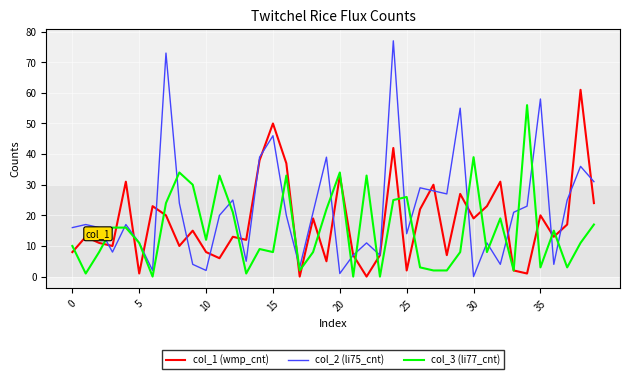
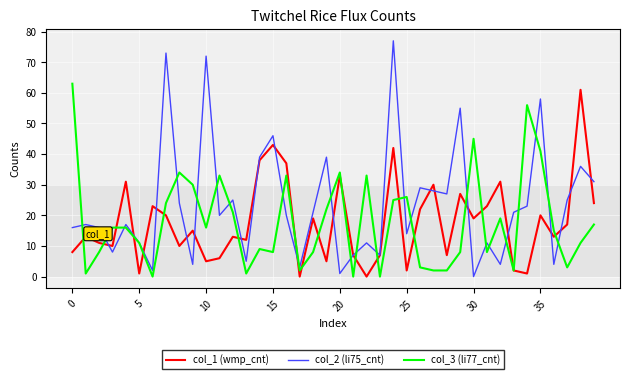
  {
    "col_1 (wmp_cnt)": {
      "0": 8,
      "5": 1,
-     "10": 8,
-     "15": 50,
+     "10": 5,
+     "15": 43,
      "20": 33,
      "25": 2,
      "30": 19,
      "35": 20
    },
    "col_2 (li75_cnt)": {
      "0": 16,
-     "10": 2,
+     "10": 72,
      "15": 46,
      "20": 1,
      "25": 14,
      "30": 0,
      "35": 58
    },
    "col_3 (li77_cnt)": {
-     "0": 10,
-     "10": 12,
+     "0": 63,
+     "10": 16,
      "15": 8,
      "20": 34,
      "25": 26,
-     "30": 39,
-     "35": 3
+     "30": 45,
+     "35": 41
    }
  }
